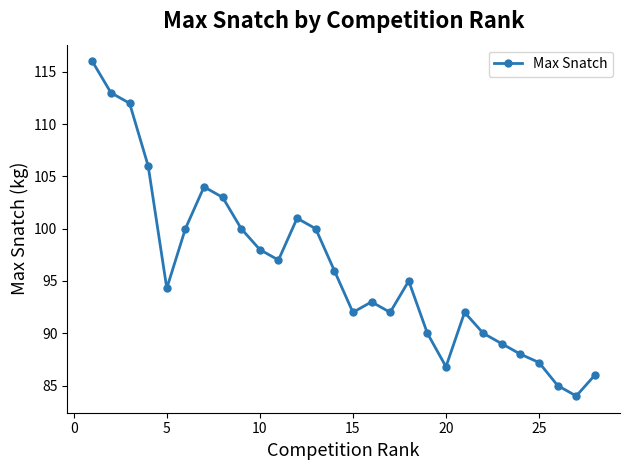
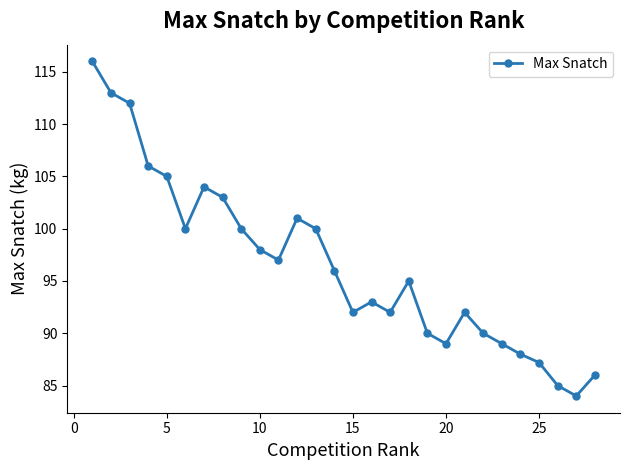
  {
-   "5": 94.3,
+   "5": 105.0,
    "10": 98.0,
    "15": 92.0,
-   "20": 86.8,
+   "20": 89.0,
    "25": 87.2
  }
